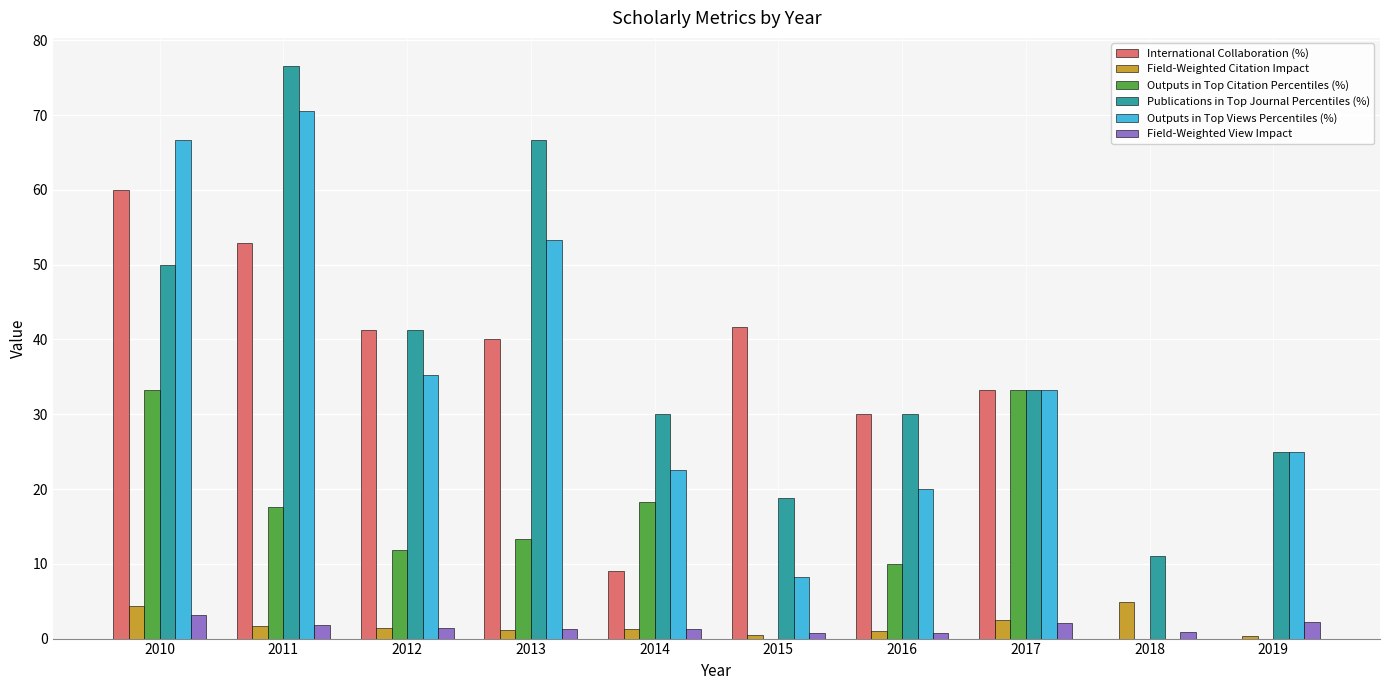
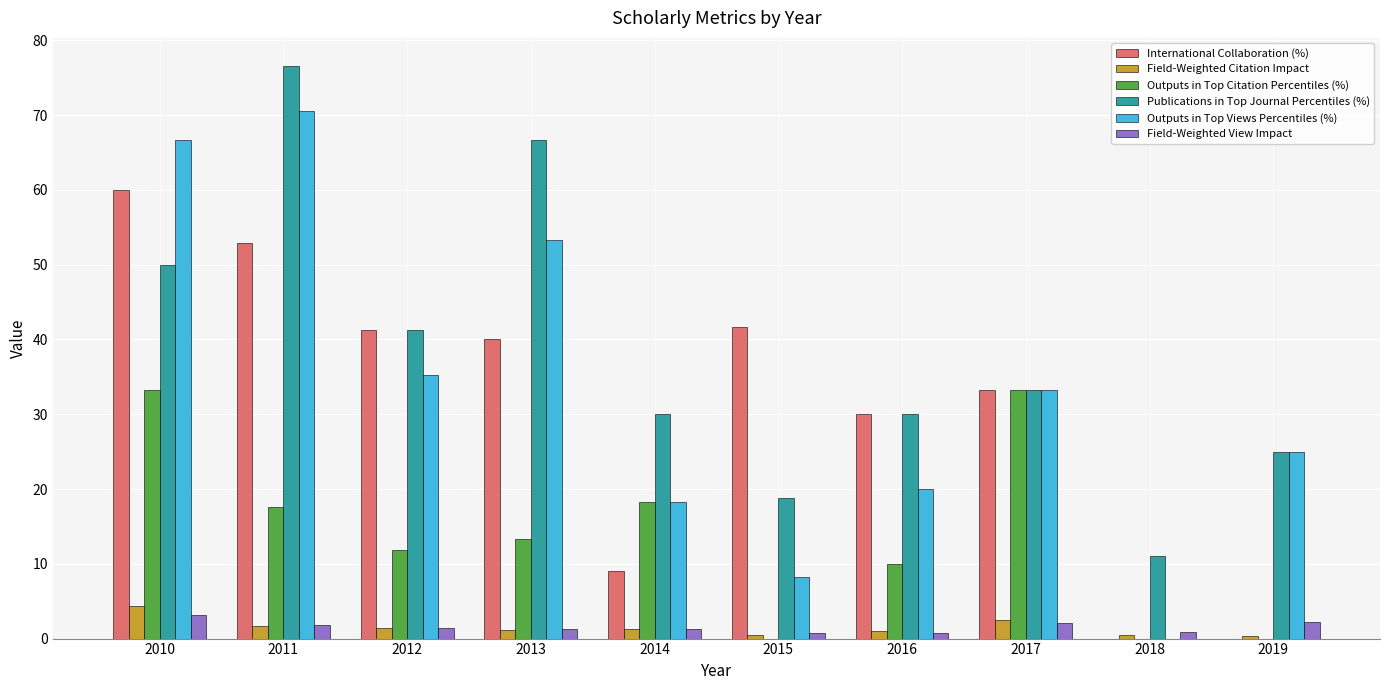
  {
    "International Collaboration (%)": {
      "2010": 60,
      "2011": 53,
      "2012": 41,
      "2013": 40,
      "2014": 9,
      "2015": 42,
      "2016": 30,
      "2017": 33,
      "2018": 0,
      "2019": 0
    },
    "Field-Weighted Citation Impact": {
      "2010": 4,
      "2011": 2,
      "2012": 1,
      "2013": 1,
      "2014": 1,
      "2015": 0,
      "2016": 1,
      "2017": 2,
-     "2018": 5
+     "2018": 0
    },
    "Outputs in Top Citation Percentiles (%)": {
      "2010": 33,
      "2011": 18,
      "2012": 12,
      "2013": 13,
      "2014": 18,
      "2015": 0,
      "2016": 10,
      "2017": 33,
      "2018": 0,
      "2019": 0
    },
    "Publications in Top Journal Percentiles (%)": {
      "2010": 50,
      "2011": 77,
      "2012": 41,
      "2013": 67,
      "2014": 30,
      "2015": 19,
      "2016": 30,
      "2017": 33,
      "2018": 11,
      "2019": 25
    },
    "Outputs in Top Views Percentiles (%)": {
      "2010": 67,
      "2011": 71,
      "2012": 35,
      "2013": 53,
-     "2014": 23,
+     "2014": 18,
      "2015": 8,
      "2016": 20,
      "2017": 33,
      "2018": 0,
      "2019": 25
    },
    "Field-Weighted View Impact": {
      "2010": 3,
      "2011": 2,
      "2012": 1,
      "2013": 1,
      "2014": 1,
      "2015": 1,
      "2016": 1,
      "2017": 2,
      "2018": 1,
      "2019": 2
    }
  }
